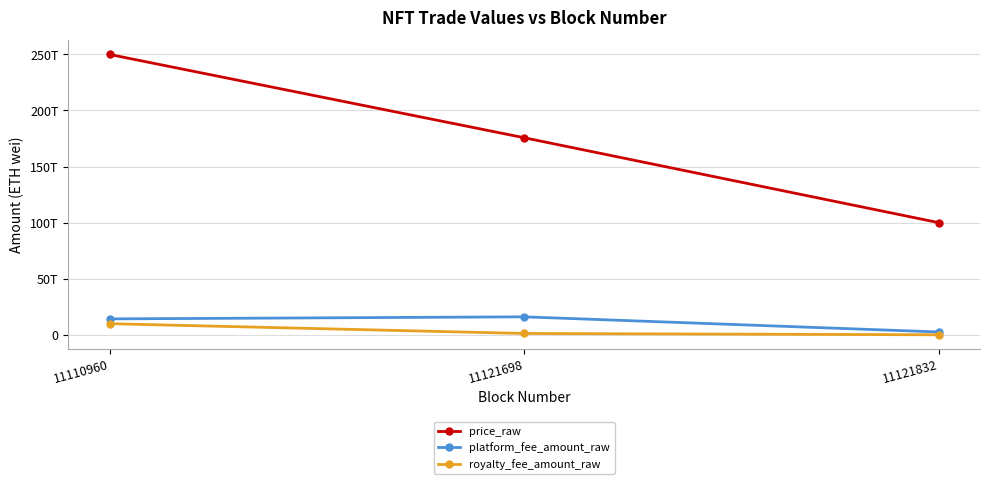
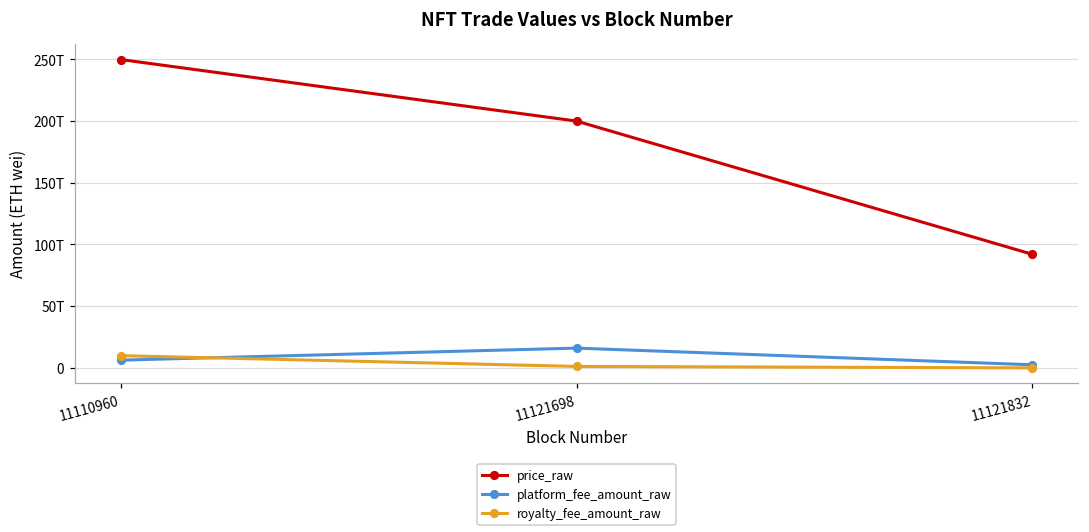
  {
    "price_raw": {
      "11110960": "250T",
-     "11121698": "176T",
-     "11121832": "100T"
+     "11121698": "200T",
+     "11121832": "92T"
    },
    "platform_fee_amount_raw": {
-     "11110960": "14T",
+     "11110960": "6T",
      "11121698": "16T",
      "11121832": "3T"
    },
    "royalty_fee_amount_raw": {
      "11110960": "10T",
      "11121698": "1T",
      "11121832": "0T"
    }
  }
